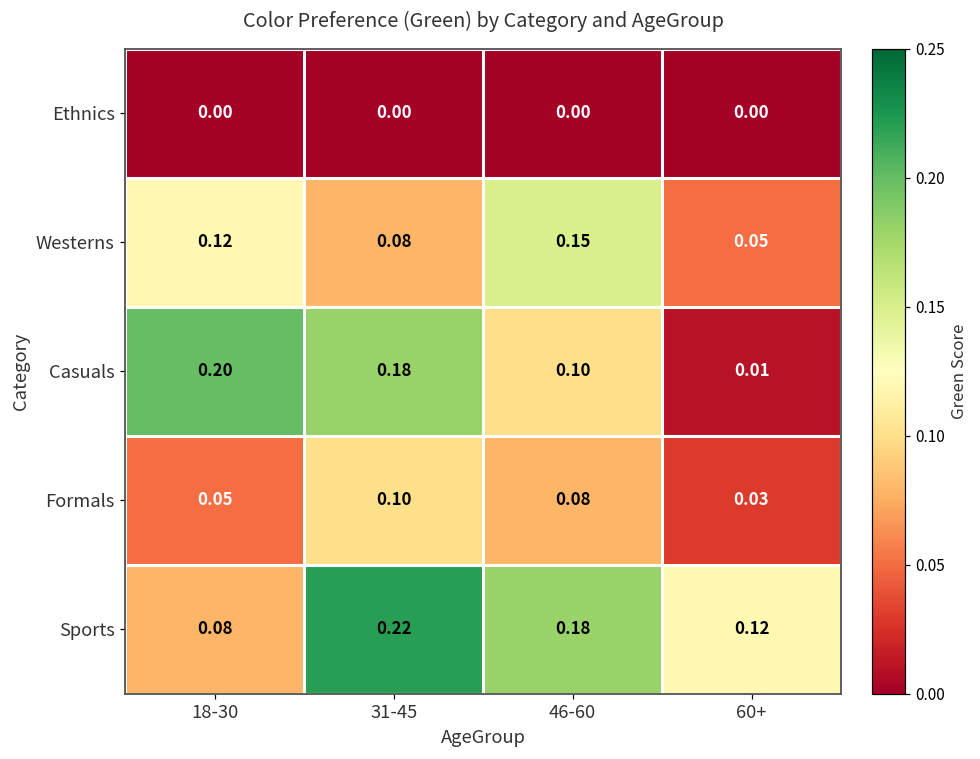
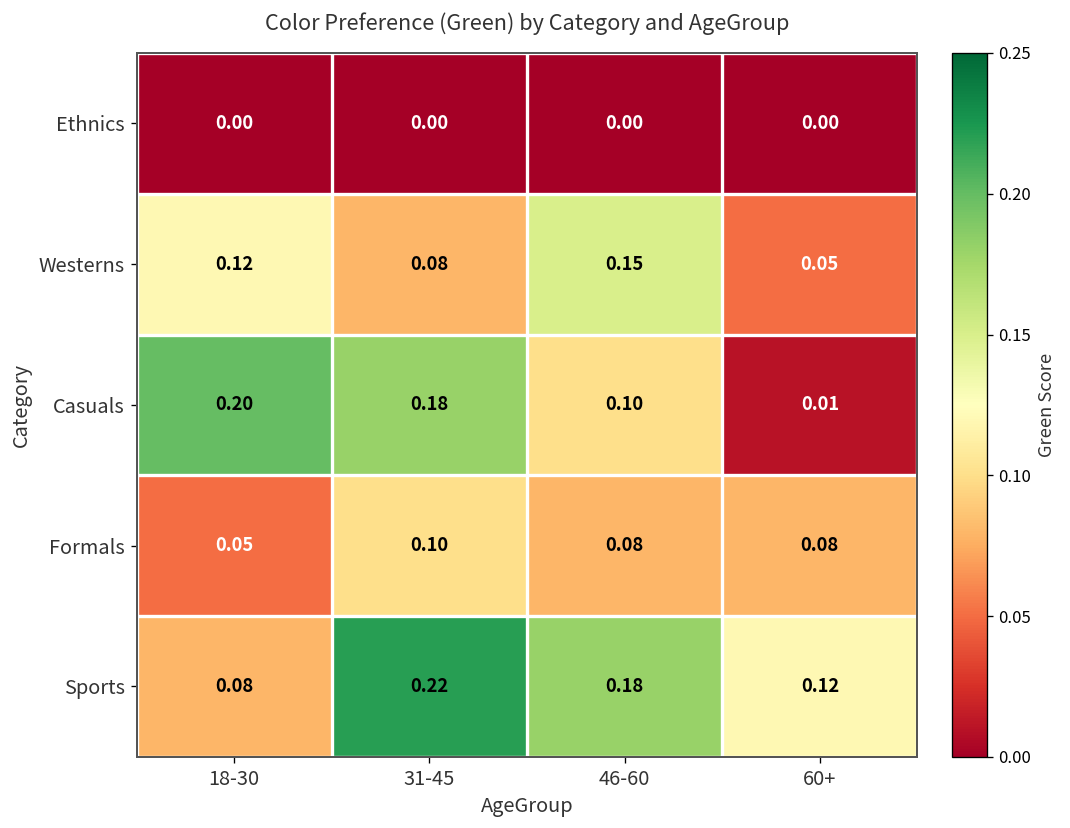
  {
    "Ethnics": {
      "18-30": 0.00,
      "31-45": 0.00,
      "46-60": 0.00,
      "60+": 0.00
    },
    "Westerns": {
      "18-30": 0.12,
      "31-45": 0.08,
      "46-60": 0.15,
      "60+": 0.05
    },
    "Casuals": {
      "18-30": 0.20,
      "31-45": 0.18,
      "46-60": 0.10,
      "60+": 0.01
    },
    "Formals": {
      "18-30": 0.05,
      "31-45": 0.10,
      "46-60": 0.08,
-     "60+": 0.03
+     "60+": 0.08
    },
    "Sports": {
      "18-30": 0.08,
      "31-45": 0.22,
      "46-60": 0.18,
      "60+": 0.12
    }
  }
